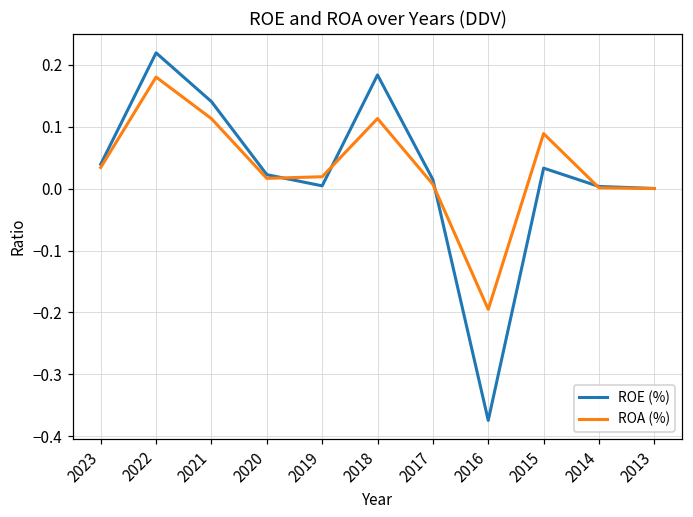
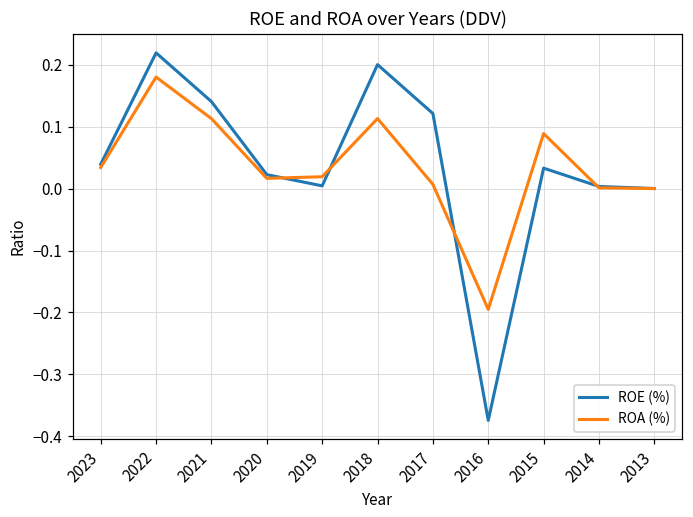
  {
    "ROE (%)": {
      "2023": 0.04,
      "2022": 0.22,
      "2021": 0.14,
      "2020": 0.02,
      "2019": 0.00,
-     "2018": 0.18,
-     "2017": 0.01,
+     "2018": 0.20,
+     "2017": 0.12,
      "2016": -0.37,
      "2015": 0.03
    },
    "ROA (%)": {
      "2023": 0.03,
      "2022": 0.18,
      "2021": 0.11,
      "2020": 0.02,
      "2019": 0.02,
      "2018": 0.11,
      "2017": 0.01,
      "2016": -0.20,
      "2015": 0.09
    }
  }
